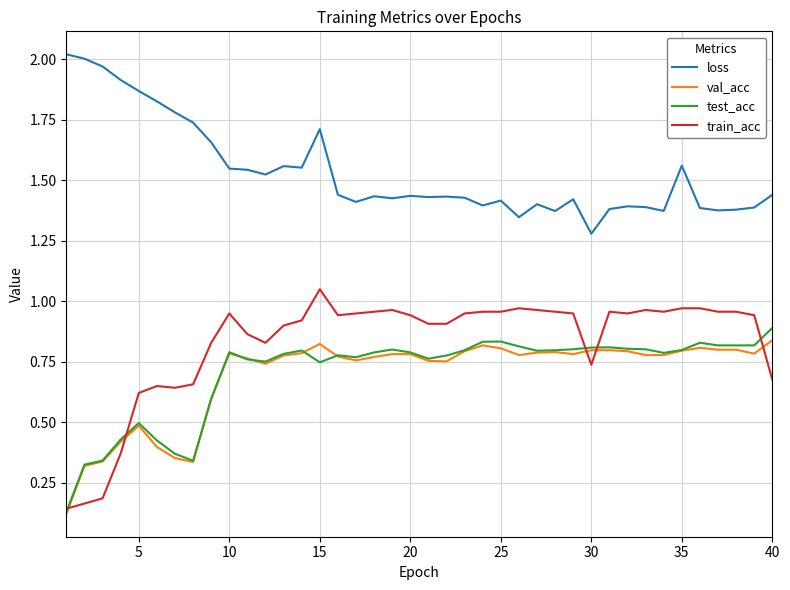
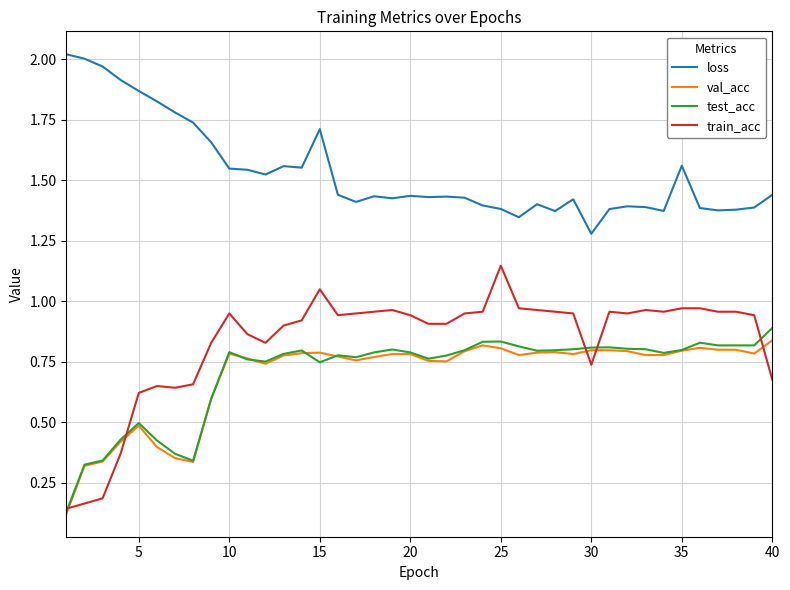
  {
    "loss": {
      "5": 1.87,
      "10": 1.55,
      "15": 1.71,
      "20": 1.44,
-     "25": 1.42,
+     "25": 1.38,
      "30": 1.28,
      "35": 1.56,
      "40": 1.44
    },
    "val_acc": {
      "5": 0.49,
-     "15": 0.82,
+     "15": 0.79,
      "25": 0.81,
      "30": 0.80,
      "40": 0.84
    },
    "test_acc": {
      "5": 0.50,
      "15": 0.75,
      "25": 0.83,
      "30": 0.81,
      "40": 0.89
    },
    "train_acc": {
      "5": 0.62,
      "10": 0.95,
      "15": 1.05,
      "20": 0.94,
-     "25": 0.96,
+     "25": 1.15,
      "30": 0.74,
      "35": 0.97,
      "40": 0.68
    }
  }
